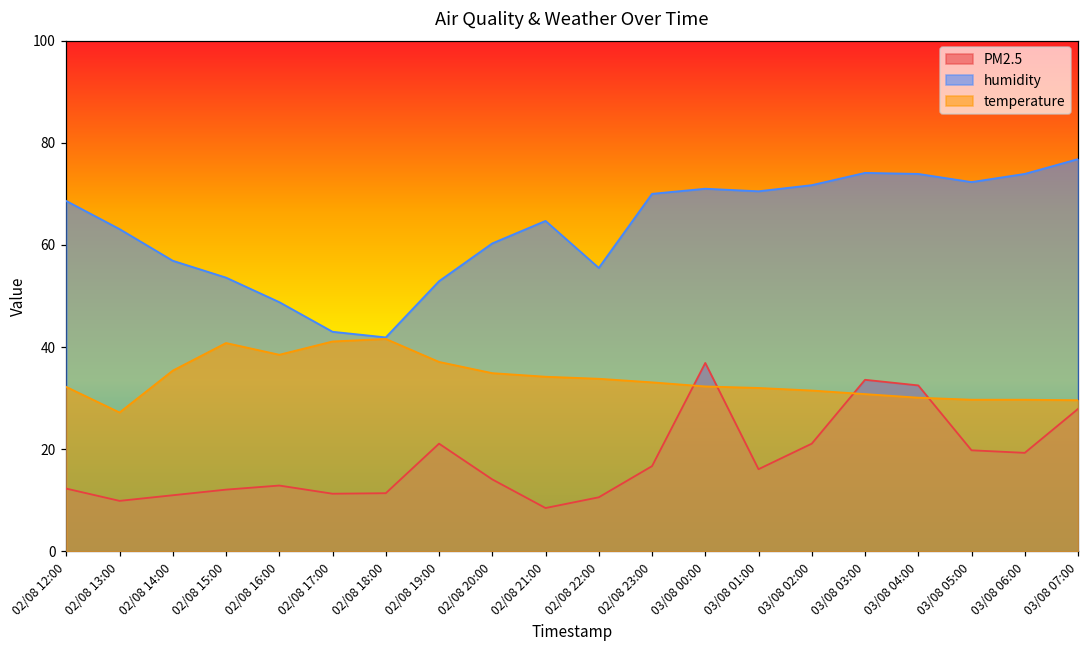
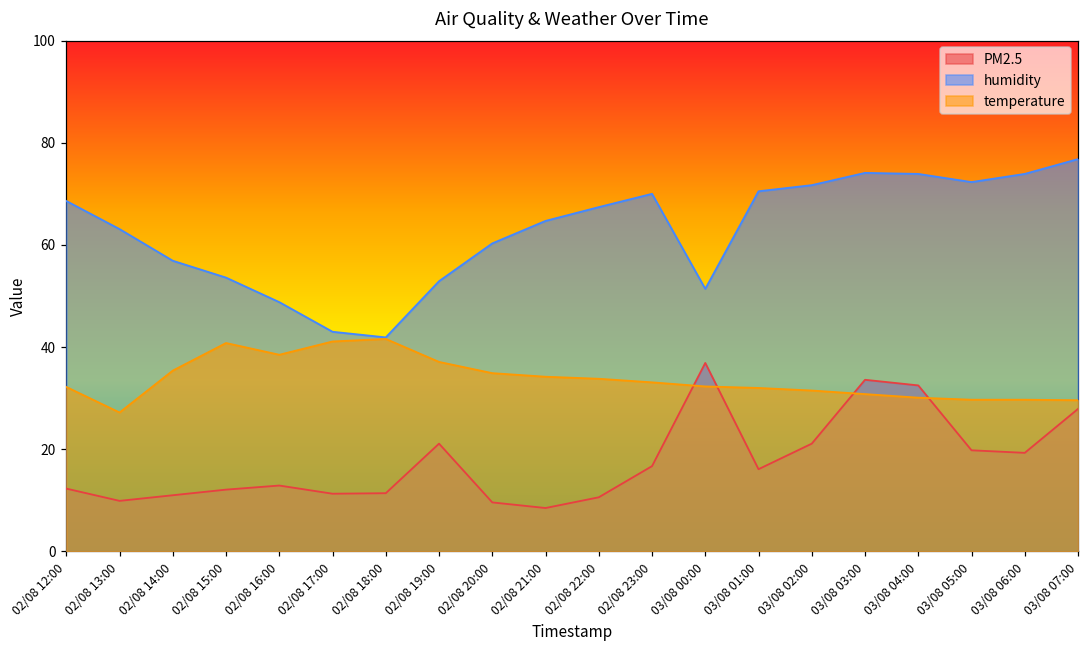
  {
    "PM2.5": {
      "02/08 12:00": 12,
      "02/08 13:00": 10,
      "02/08 14:00": 11,
      "02/08 15:00": 12,
      "02/08 16:00": 13,
      "02/08 17:00": 11,
      "02/08 18:00": 11,
      "02/08 19:00": 21,
-     "02/08 20:00": 14,
+     "02/08 20:00": 10,
      "02/08 21:00": 9,
      "02/08 22:00": 11,
      "02/08 23:00": 17,
      "03/08 00:00": 37,
      "03/08 01:00": 16,
      "03/08 02:00": 21,
      "03/08 03:00": 34,
      "03/08 04:00": 33,
      "03/08 05:00": 20,
      "03/08 06:00": 19,
      "03/08 07:00": 28
    },
    "humidity": {
      "02/08 12:00": 69,
      "02/08 13:00": 63,
      "02/08 14:00": 57,
      "02/08 15:00": 54,
      "02/08 16:00": 49,
      "02/08 17:00": 43,
      "02/08 19:00": 53,
      "02/08 20:00": 60,
      "02/08 21:00": 65,
-     "02/08 22:00": 56,
+     "02/08 22:00": 67,
      "02/08 23:00": 70,
-     "03/08 00:00": 71,
+     "03/08 00:00": 51,
      "03/08 01:00": 71,
      "03/08 02:00": 72,
      "03/08 03:00": 74,
      "03/08 04:00": 74,
      "03/08 05:00": 72,
      "03/08 06:00": 74,
      "03/08 07:00": 77
    },
    "temperature": {
      "02/08 12:00": 32,
      "02/08 13:00": 27,
      "02/08 14:00": 35,
      "02/08 15:00": 41,
      "02/08 16:00": 39,
      "02/08 17:00": 41,
      "02/08 19:00": 37,
      "02/08 20:00": 35,
      "02/08 21:00": 34,
      "02/08 22:00": 34,
      "02/08 23:00": 33,
      "03/08 00:00": 32,
      "03/08 01:00": 32,
      "03/08 02:00": 32,
      "03/08 03:00": 31,
      "03/08 04:00": 30,
      "03/08 05:00": 30,
      "03/08 06:00": 30,
      "03/08 07:00": 30
    }
  }
